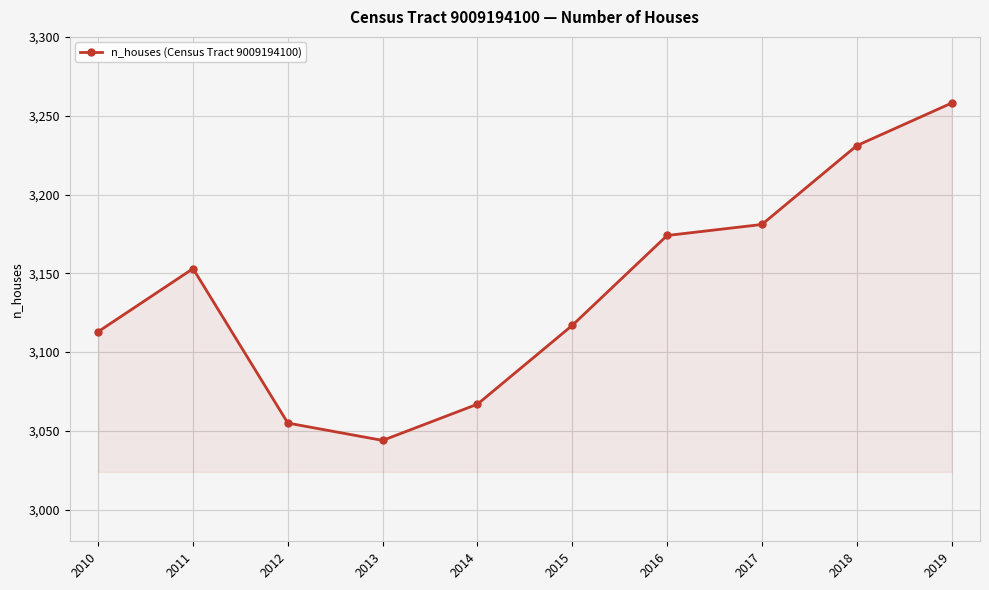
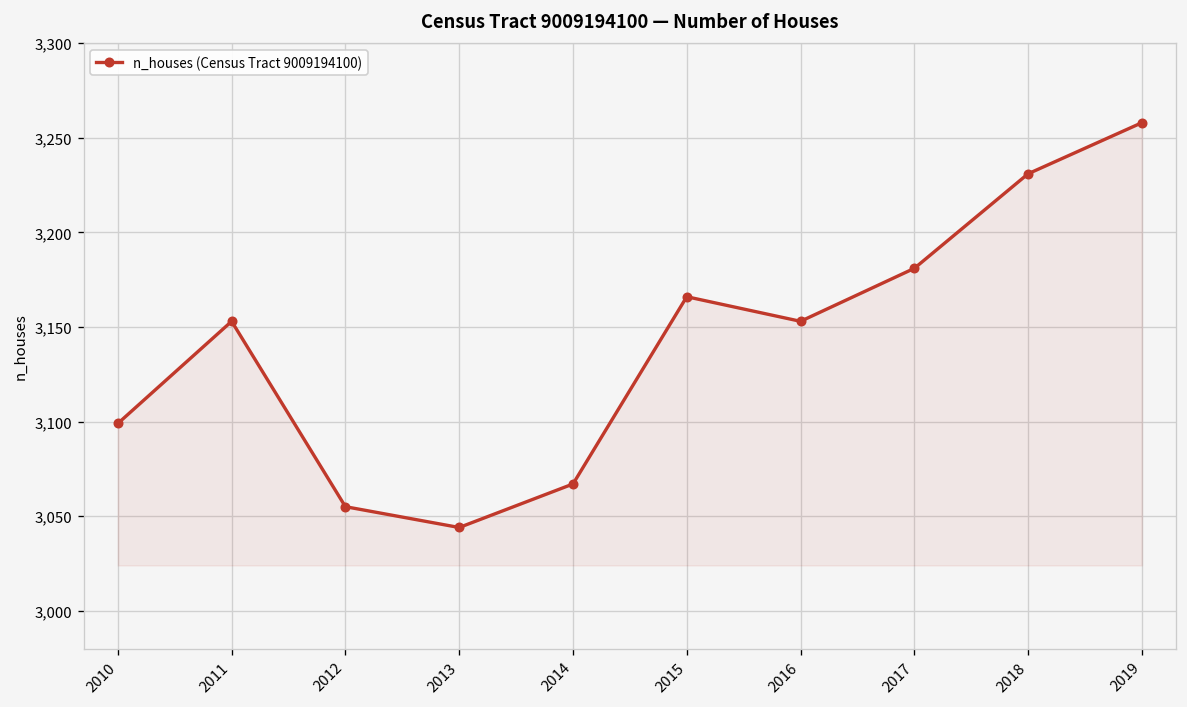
  {
-   "2010": "3,113",
+   "2010": "3,099",
    "2011": "3,153",
    "2012": "3,055",
    "2013": "3,044",
    "2014": "3,067",
-   "2015": "3,117",
-   "2016": "3,174",
+   "2015": "3,166",
+   "2016": "3,153",
    "2017": "3,181",
    "2018": "3,231",
    "2019": "3,258"
  }
